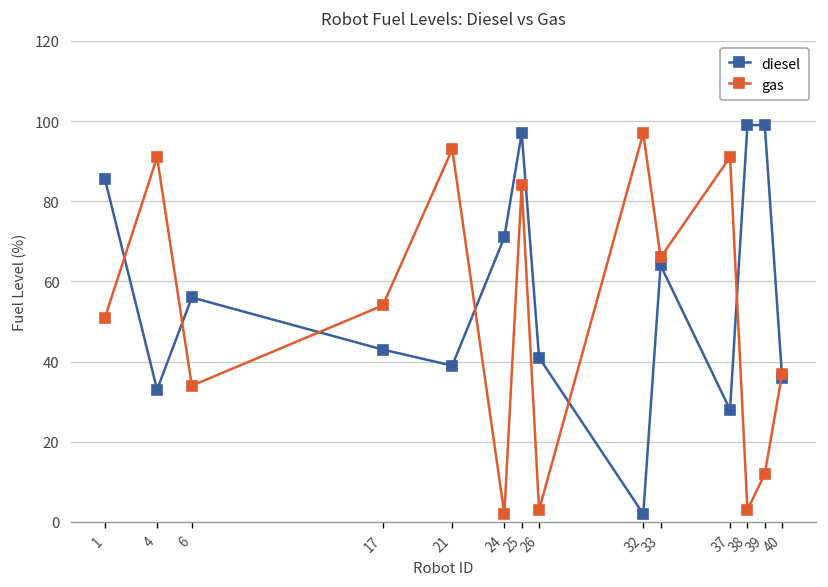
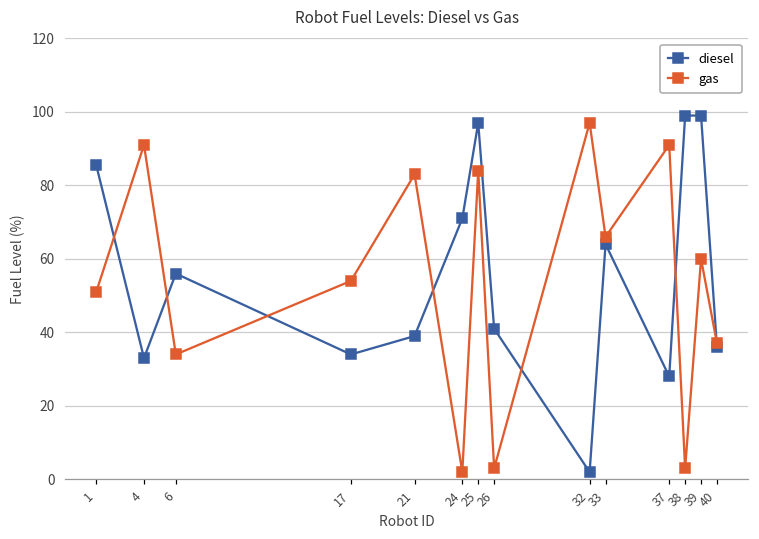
  {
    "diesel": {
      "1": 86,
      "4": 33,
      "6": 56,
-     "17": 43,
+     "17": 34,
      "21": 39,
      "24": 71,
      "25": 97,
      "26": 41,
      "32": 2,
      "33": 64,
      "37": 28,
      "38": 99,
      "39": 99,
      "40": 36
    },
    "gas": {
      "1": 51,
      "4": 91,
      "6": 34,
      "17": 54,
-     "21": 93,
+     "21": 83,
      "24": 2,
      "25": 84,
      "26": 3,
      "32": 97,
      "33": 66,
      "37": 91,
      "38": 3,
-     "39": 12,
+     "39": 60,
      "40": 37
    }
  }
